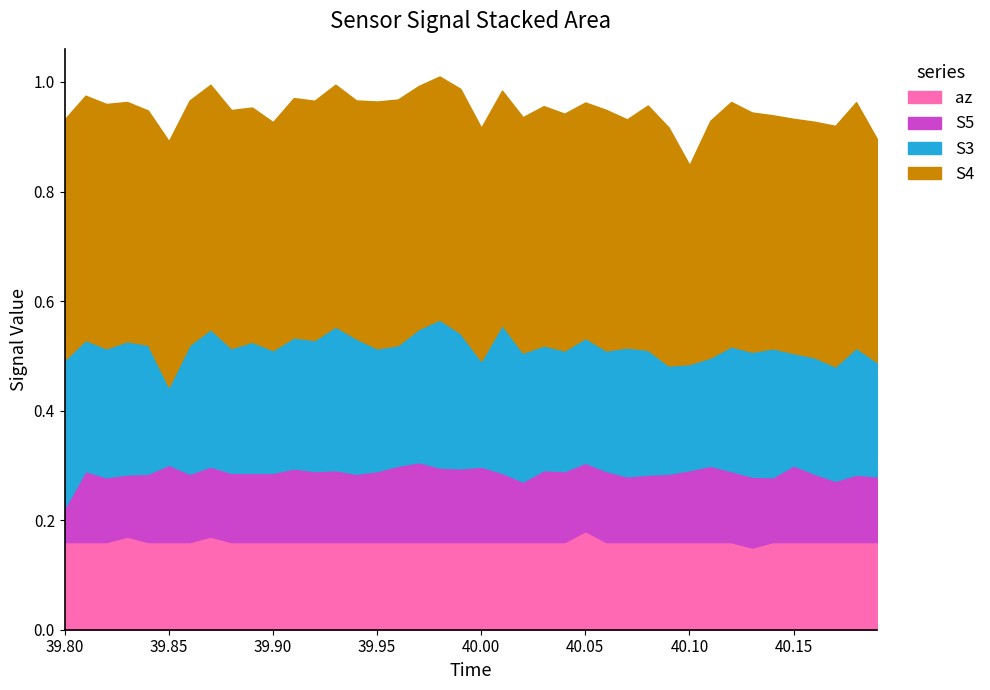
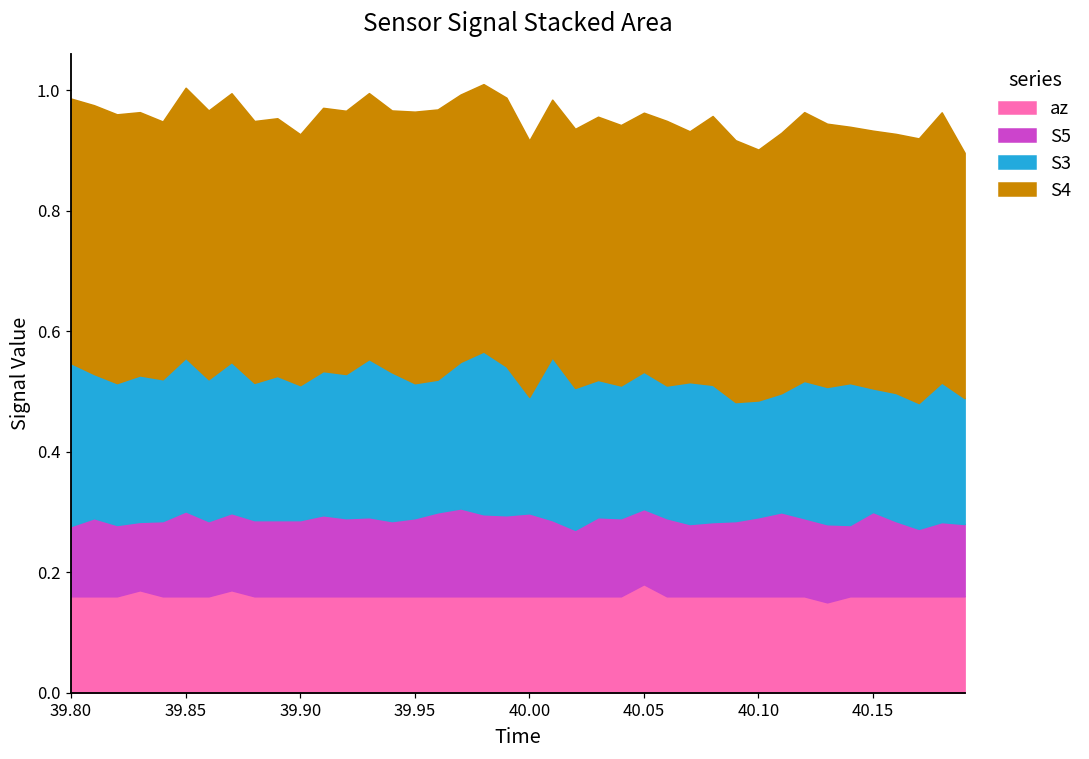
  {
    "S5": {
-     "39.80": 0.06
+     "39.80": 0.12
    },
    "S3": {
-     "39.85": 0.14
+     "39.85": 0.25
    },
    "S4": {
      "39.80": 0.44,
      "39.85": 0.45,
      "39.90": 0.42,
      "39.95": 0.45,
      "40.00": 0.43,
      "40.05": 0.43,
-     "40.10": 0.36,
+     "40.10": 0.42,
      "40.15": 0.43
    }
  }
